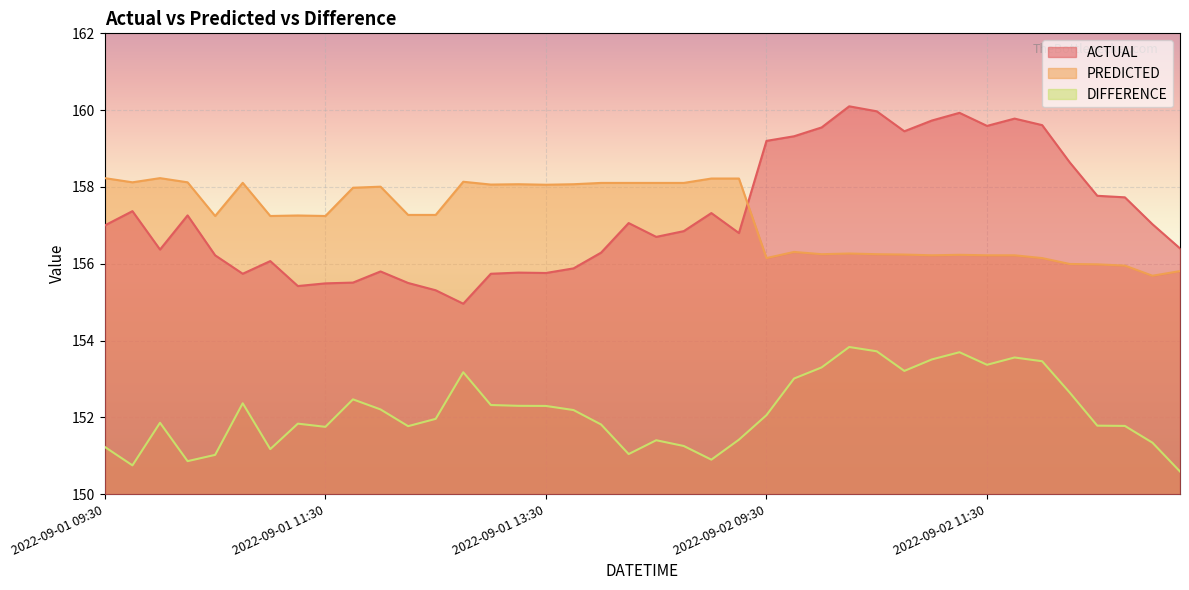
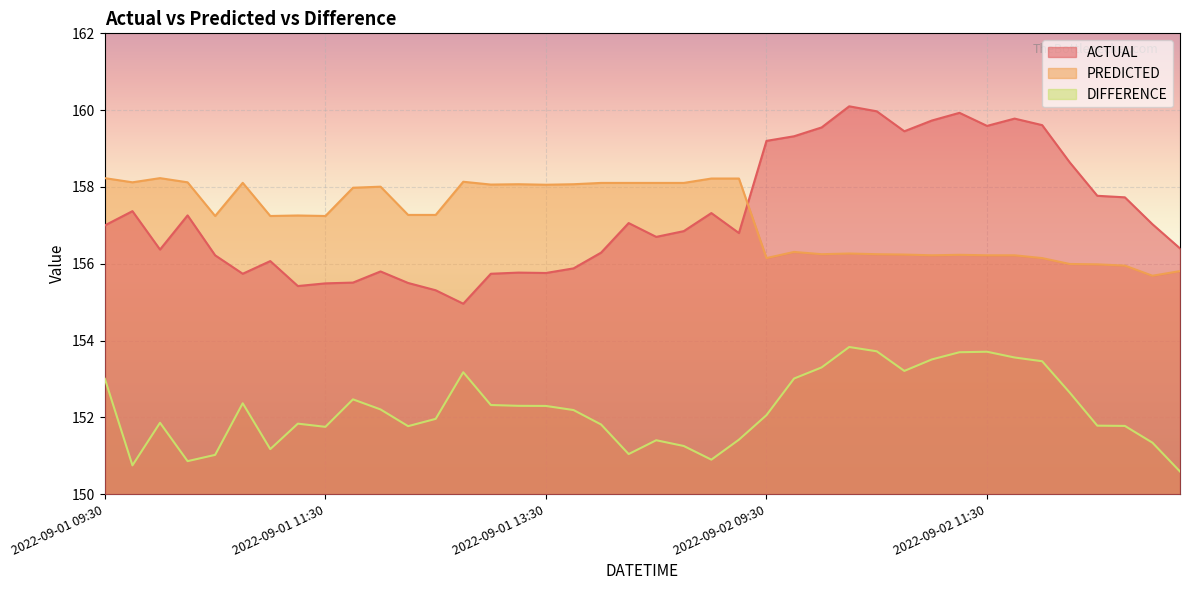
  {
    "DIFFERENCE": {
-     "2022-09-01 09:30": 151.2,
+     "2022-09-01 09:30": 153.0,
      "2022-09-01 11:30": 151.8,
      "2022-09-01 13:30": 152.3,
      "2022-09-02 09:30": 152.1,
-     "2022-09-02 11:30": 153.4
+     "2022-09-02 11:30": 153.7
    }
  }
